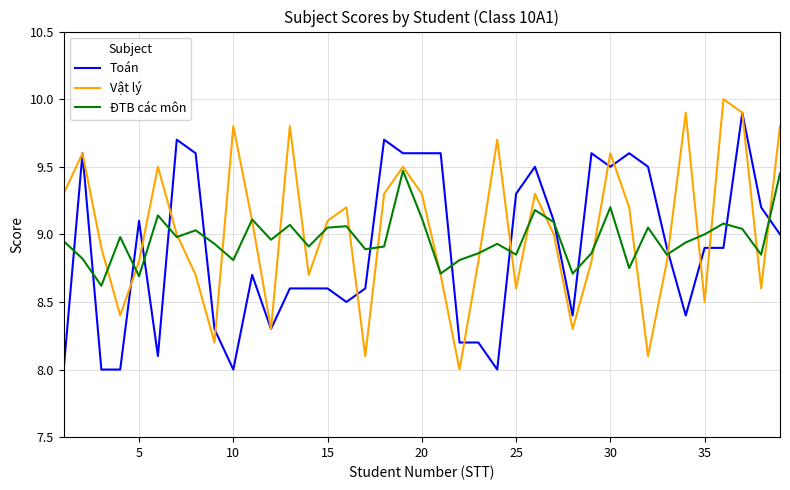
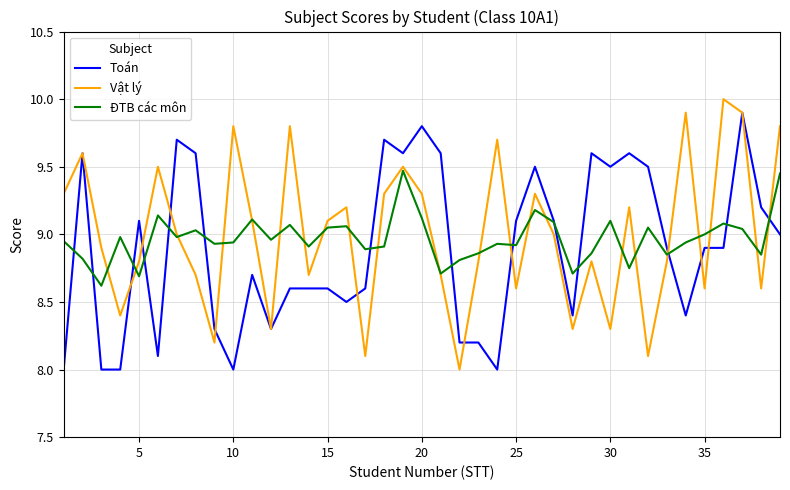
  {
    "Toán": {
      "5": 9.1,
      "10": 8.0,
      "15": 8.6,
-     "20": 9.6,
-     "25": 9.3,
+     "20": 9.8,
+     "25": 9.1,
      "30": 9.5,
      "35": 8.9
    },
    "Vật lý": {
      "5": 8.8,
      "10": 9.8,
      "15": 9.1,
      "20": 9.3,
      "25": 8.6,
-     "30": 9.6,
-     "35": 8.5
+     "30": 8.3,
+     "35": 8.6
    },
    "ĐTB các môn": {
      "5": 8.69,
-     "10": 8.81,
+     "10": 8.94,
      "15": 9.05,
      "20": 9.12,
-     "25": 8.85,
-     "30": 9.2,
+     "25": 8.92,
+     "30": 9.1,
      "35": 9.00
    }
  }
